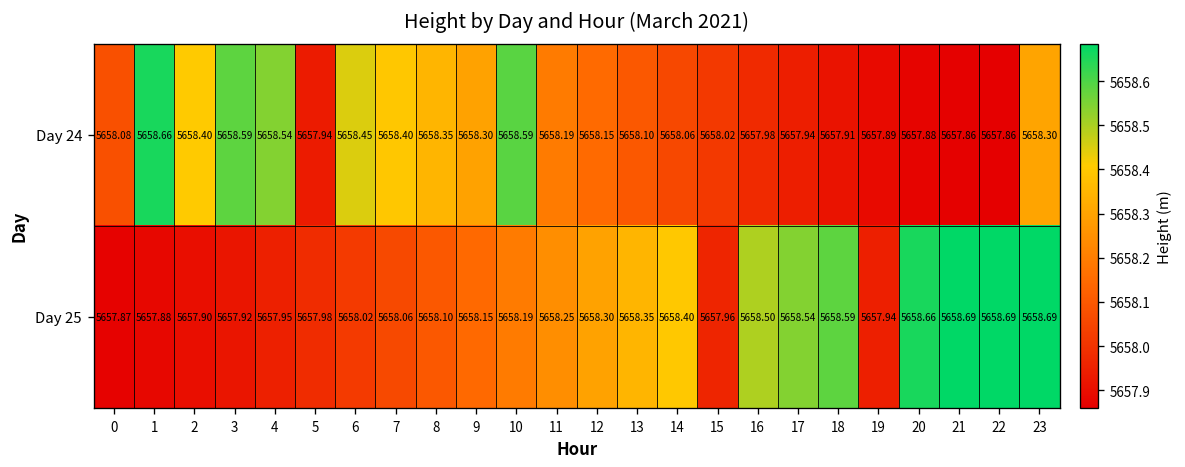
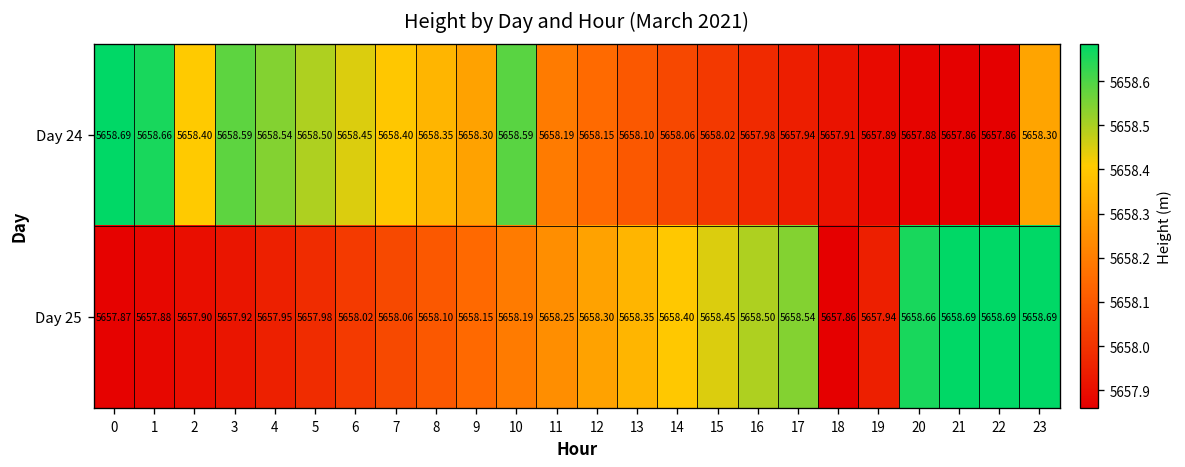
  {
    "Day 24": {
-     "0": 5658.08,
+     "0": 5658.69,
      "1": 5658.66,
      "2": 5658.40,
      "3": 5658.59,
      "4": 5658.54,
-     "5": 5657.94,
+     "5": 5658.50,
      "6": 5658.45,
      "7": 5658.40,
      "8": 5658.35,
      "9": 5658.30,
      "10": 5658.59,
      "11": 5658.19,
      "12": 5658.15,
      "13": 5658.10,
      "14": 5658.06,
      "15": 5658.02,
      "16": 5657.98,
      "17": 5657.94,
      "18": 5657.91,
      "19": 5657.89,
      "20": 5657.88,
      "21": 5657.86,
      "22": 5657.86,
      "23": 5658.30
    },
    "Day 25": {
      "0": 5657.87,
      "1": 5657.88,
      "2": 5657.90,
      "3": 5657.92,
      "4": 5657.95,
      "5": 5657.98,
      "6": 5658.02,
      "7": 5658.06,
      "8": 5658.10,
      "9": 5658.15,
      "10": 5658.19,
      "11": 5658.25,
      "12": 5658.30,
      "13": 5658.35,
      "14": 5658.40,
-     "15": 5657.96,
+     "15": 5658.45,
      "16": 5658.50,
      "17": 5658.54,
-     "18": 5658.59,
+     "18": 5657.86,
      "19": 5657.94,
      "20": 5658.66,
      "21": 5658.69,
      "22": 5658.69,
      "23": 5658.69
    }
  }
